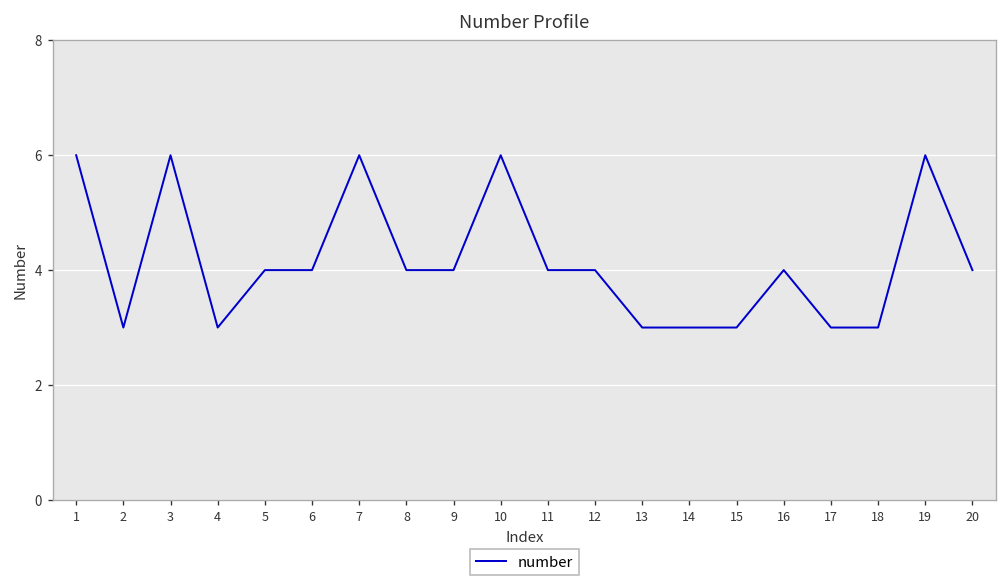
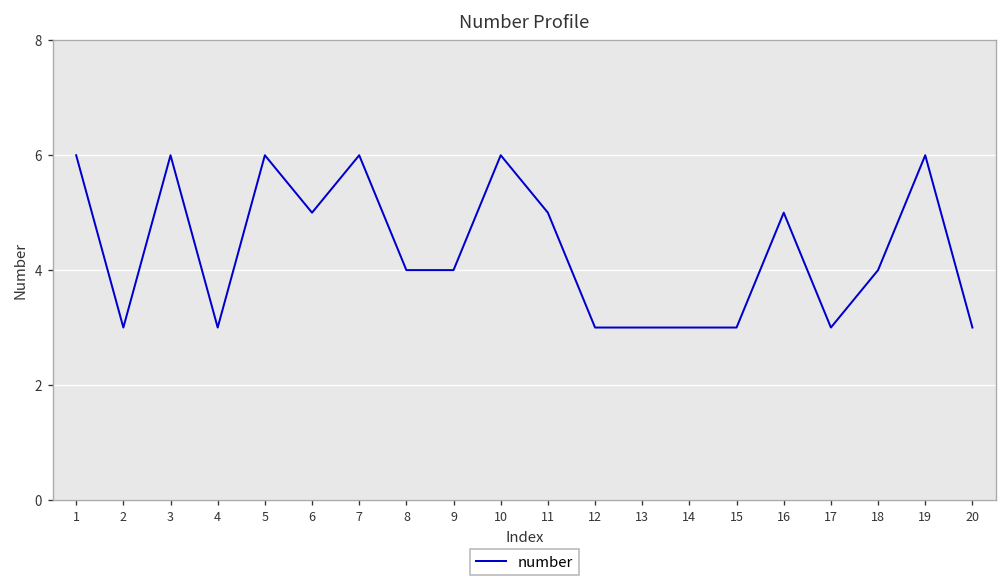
  {
    "1": 6,
    "2": 3,
    "3": 6,
    "4": 3,
-   "5": 4,
-   "6": 4,
+   "5": 6,
+   "6": 5,
    "7": 6,
    "8": 4,
    "9": 4,
    "10": 6,
-   "11": 4,
-   "12": 4,
+   "11": 5,
+   "12": 3,
    "13": 3,
    "14": 3,
    "15": 3,
-   "16": 4,
+   "16": 5,
    "17": 3,
-   "18": 3,
+   "18": 4,
    "19": 6,
-   "20": 4
+   "20": 3
  }
